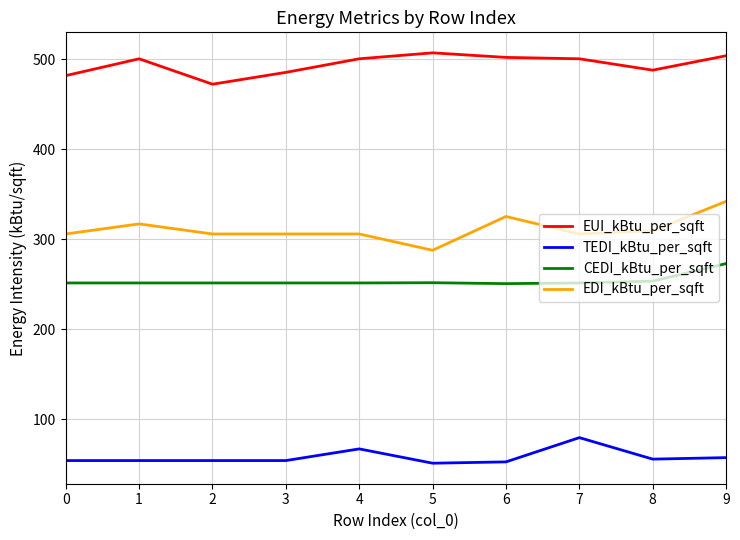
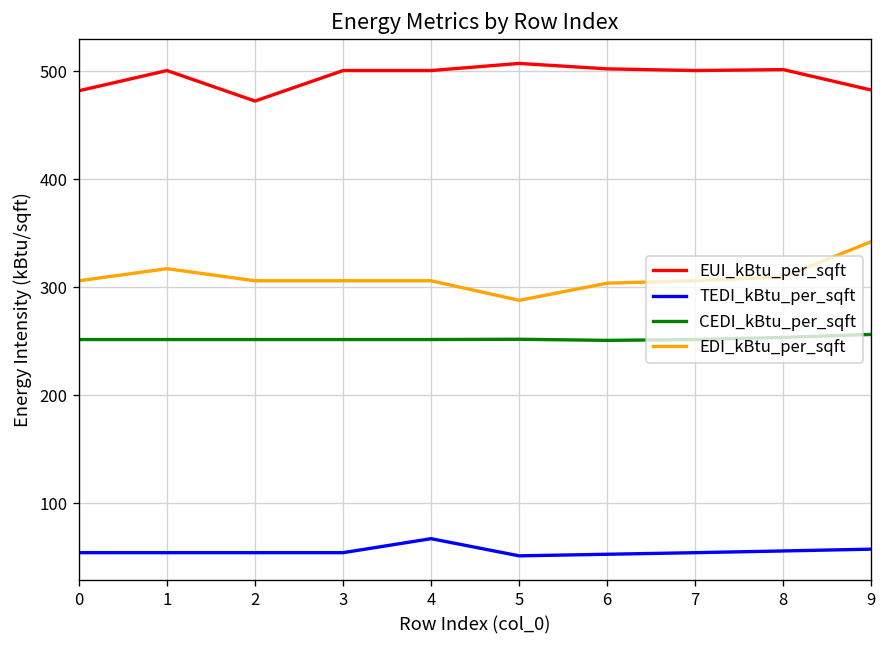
  {
    "EUI_kBtu_per_sqft": {
      "0": 480,
      "1": 500,
      "2": 470,
-     "3": 490,
+     "3": 500,
      "4": 500,
      "5": 510,
      "6": 500,
      "7": 500,
-     "8": 490,
-     "9": 500
+     "8": 500,
+     "9": 480
    },
    "TEDI_kBtu_per_sqft": {
      "0": 50,
      "1": 50,
      "2": 50,
      "3": 50,
      "4": 70,
      "5": 50,
      "6": 50,
-     "7": 80,
+     "7": 50,
      "8": 60,
      "9": 60
    },
    "CEDI_kBtu_per_sqft": {
      "0": 250,
      "1": 250,
      "2": 250,
      "3": 250,
      "4": 250,
      "5": 250,
      "6": 250,
-     "9": 270
+     "9": 260
    },
    "EDI_kBtu_per_sqft": {
      "0": 310,
      "1": 320,
      "2": 310,
      "3": 310,
      "4": 310,
      "5": 290,
-     "6": 330,
+     "6": 300,
      "9": 340
    }
  }
